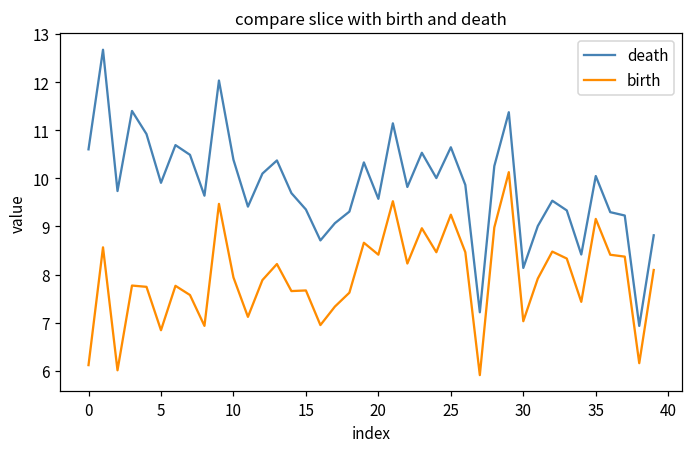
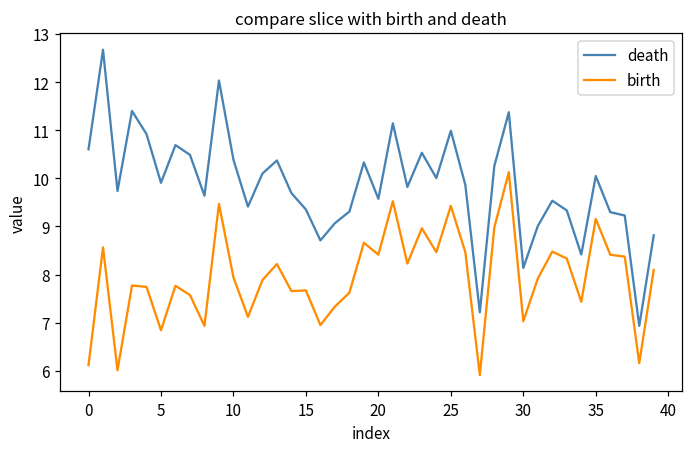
  {
    "death": {
      "0": 10.6,
      "5": 9.9,
      "10": 10.4,
      "15": 9.4,
      "20": 9.6,
-     "25": 10.6,
+     "25": 11.0,
      "30": 8.1,
      "35": 10.0
    },
    "birth": {
      "0": 6.1,
      "5": 6.8,
      "10": 7.9,
      "15": 7.7,
      "20": 8.4,
-     "25": 9.2,
+     "25": 9.4,
      "30": 7.0,
      "35": 9.2
    }
  }
